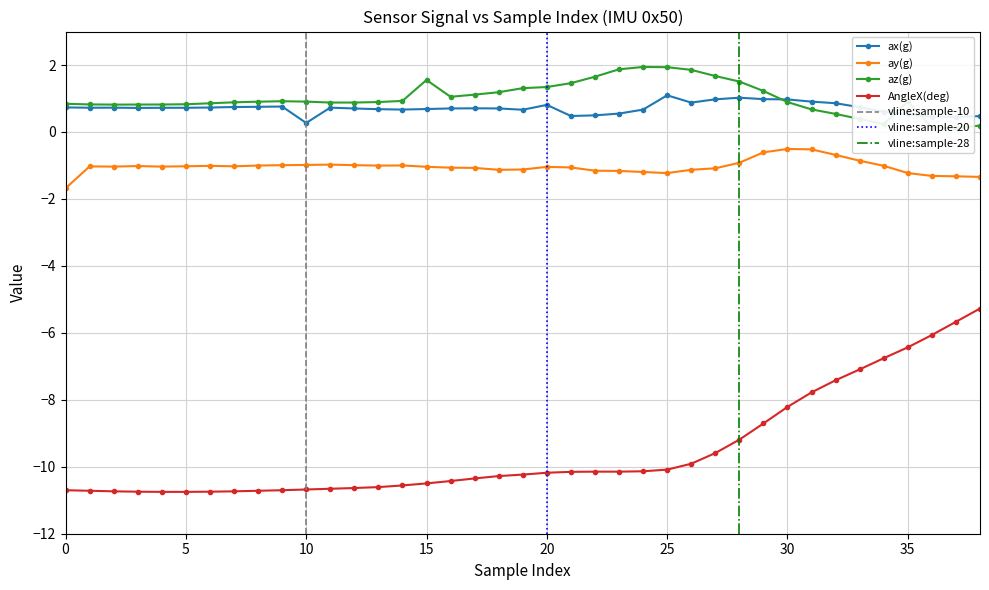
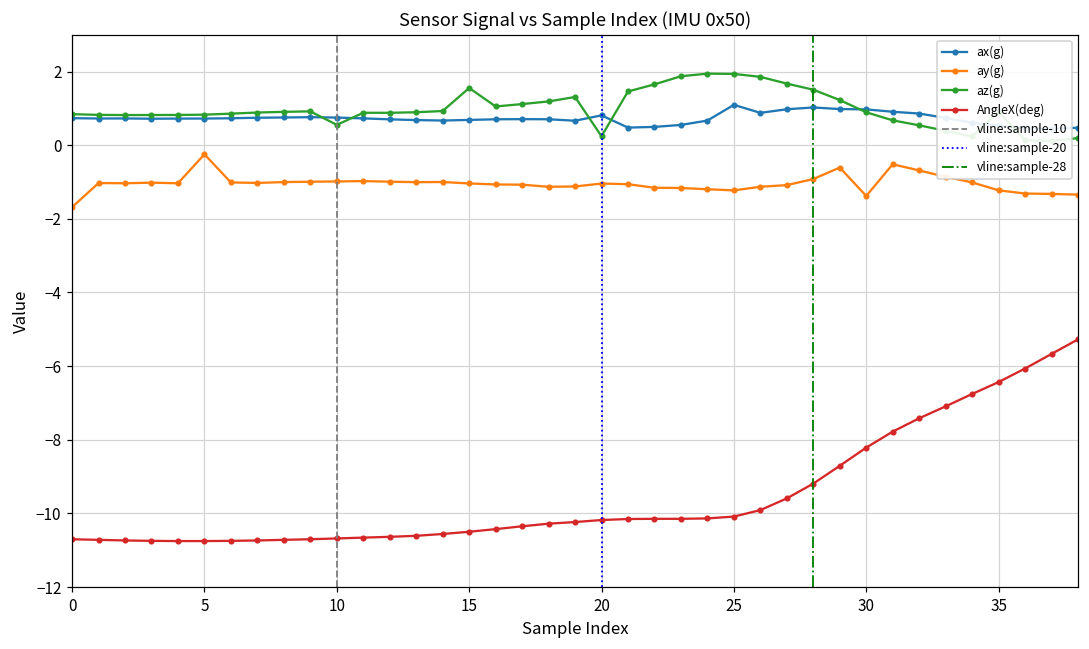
  {
    "ax(g)": {
      "0": 0.7,
      "5": 0.7,
-     "10": 0.3,
+     "10": 0.8,
      "15": 0.7,
      "20": 0.8,
      "25": 1.1,
      "30": 1.0
    },
    "ay(g)": {
      "0": -1.7,
-     "5": -1.0,
+     "5": -0.2,
      "10": -1.0,
      "15": -1.0,
      "20": -1.0,
      "25": -1.2,
-     "30": -0.5,
+     "30": -1.4,
      "35": -1.2
    },
    "az(g)": {
      "0": 0.8,
      "5": 0.8,
-     "10": 0.9,
+     "10": 0.6,
      "15": 1.6,
-     "20": 1.3,
+     "20": 0.2,
      "25": 1.9,
      "30": 0.9
    },
    "AngleX(deg)": {
      "0": -10.7,
      "5": -10.8,
      "10": -10.7,
      "15": -10.5,
      "20": -10.2,
      "25": -10.1,
      "30": -8.2,
      "35": -6.4
    }
  }
